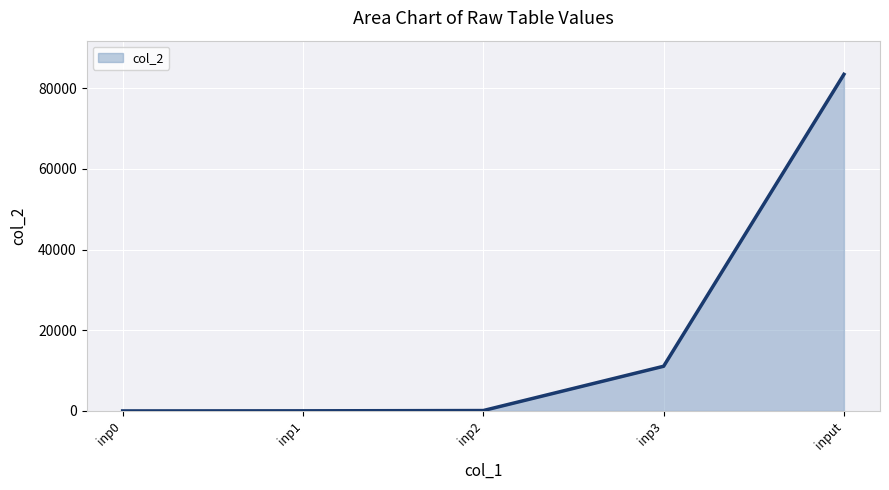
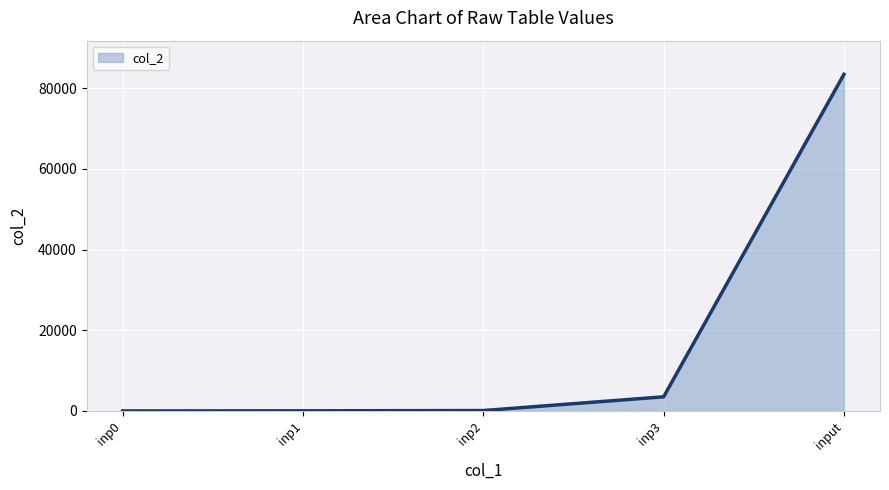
  {
    "inp0": 0,
    "inp1": 0,
    "inp2": 0,
-   "inp3": 11000,
+   "inp3": 4000,
    "input": 83000
  }
